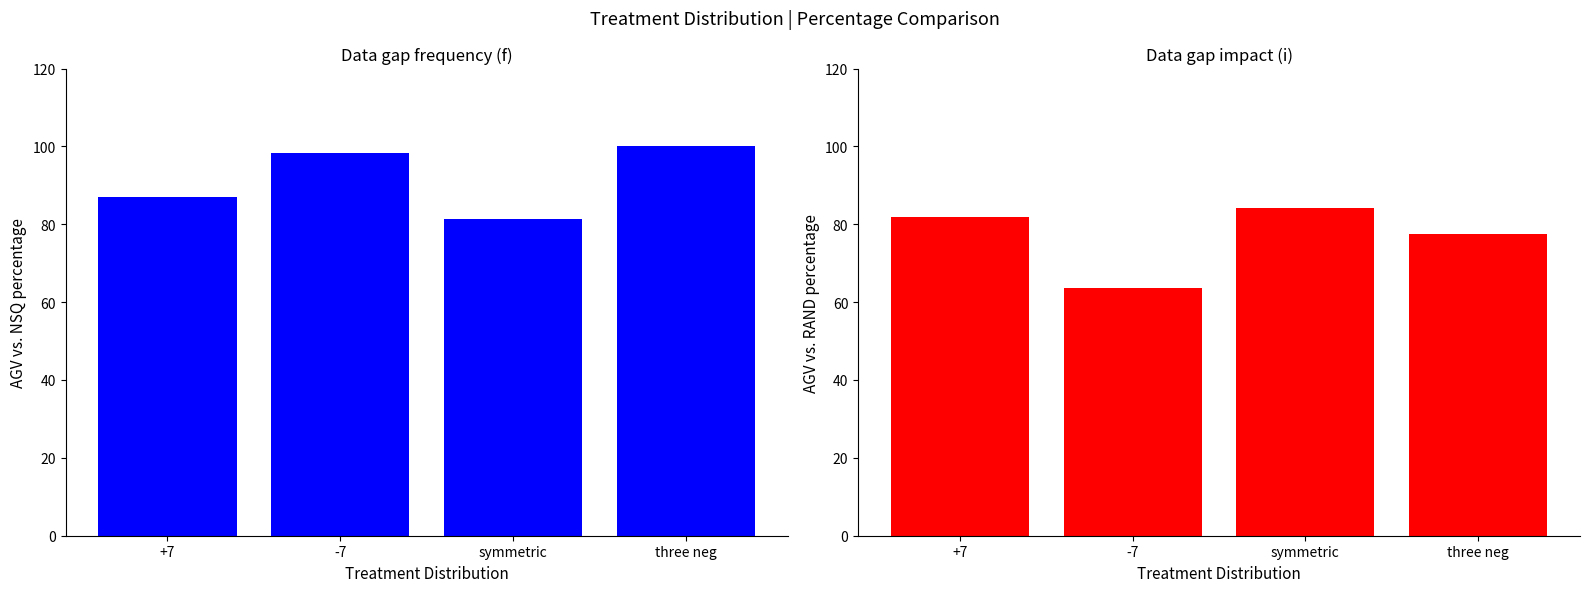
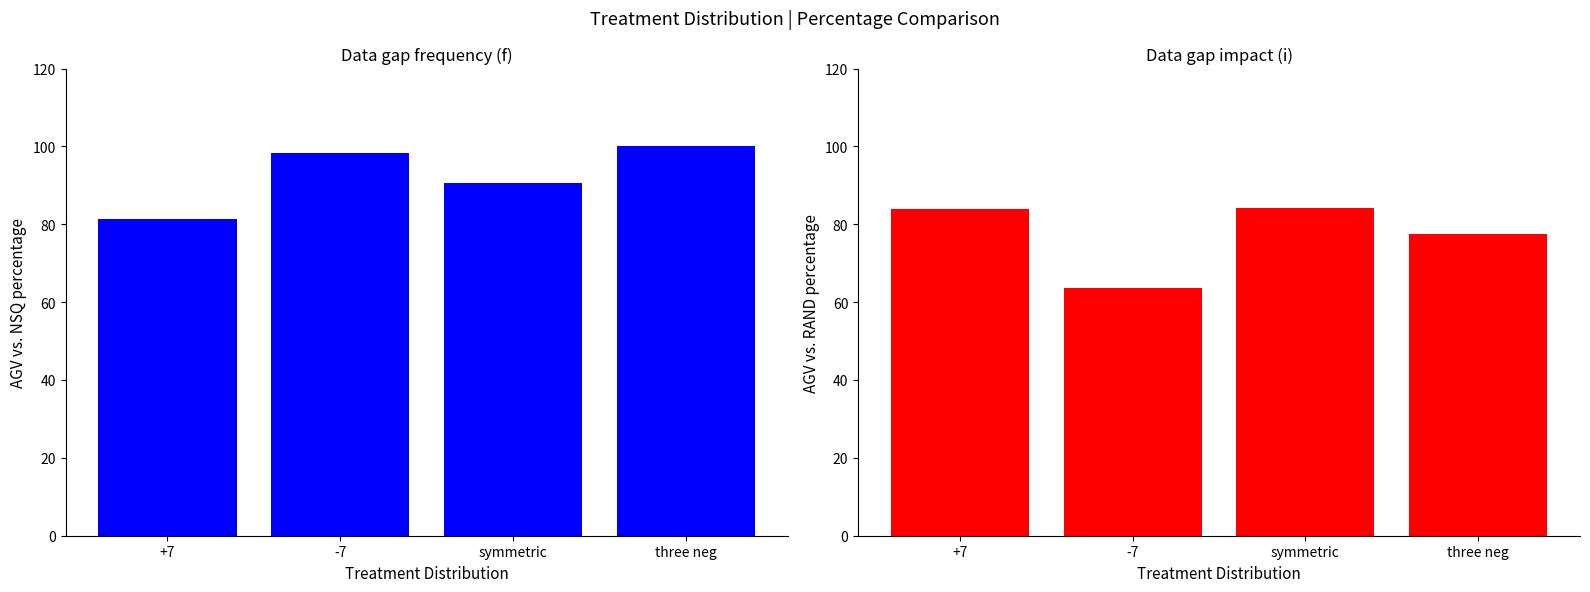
  {
    "Data gap frequency (f)": {
-     "+7": 87,
+     "+7": 81,
      "-7": 98,
-     "symmetric": 81,
+     "symmetric": 90,
      "three neg": 100
    },
    "Data gap impact (i)": {
-     "+7": 82,
+     "+7": 84,
      "-7": 64,
      "symmetric": 84,
      "three neg": 77
    }
  }
